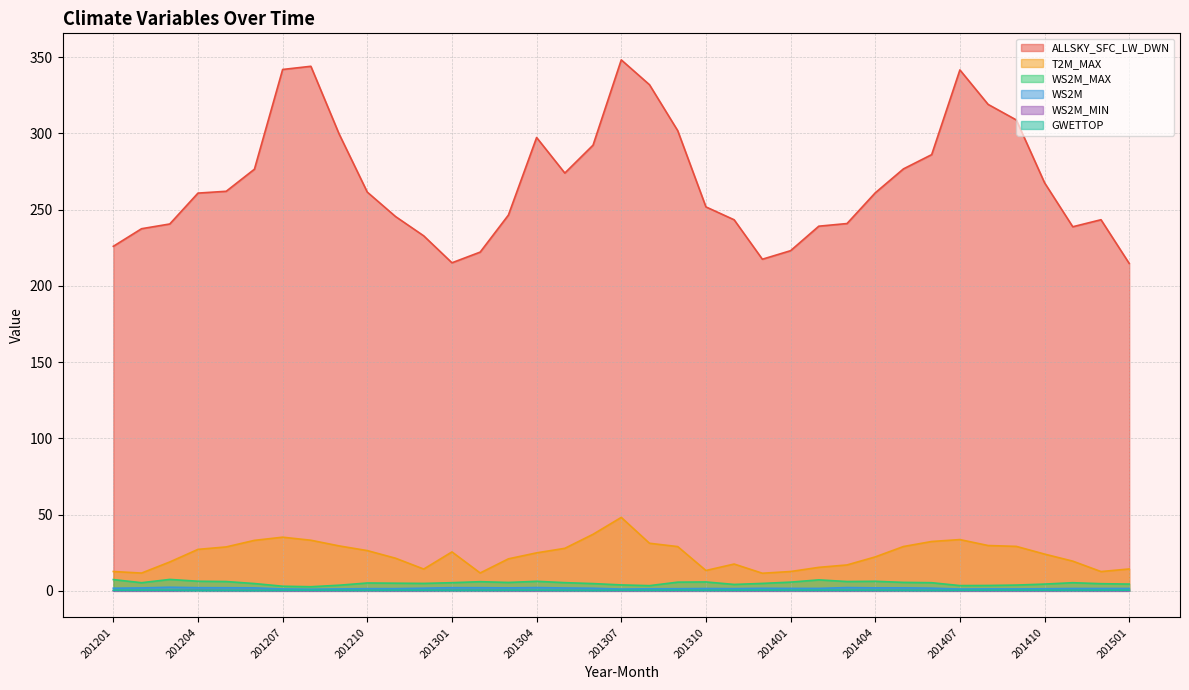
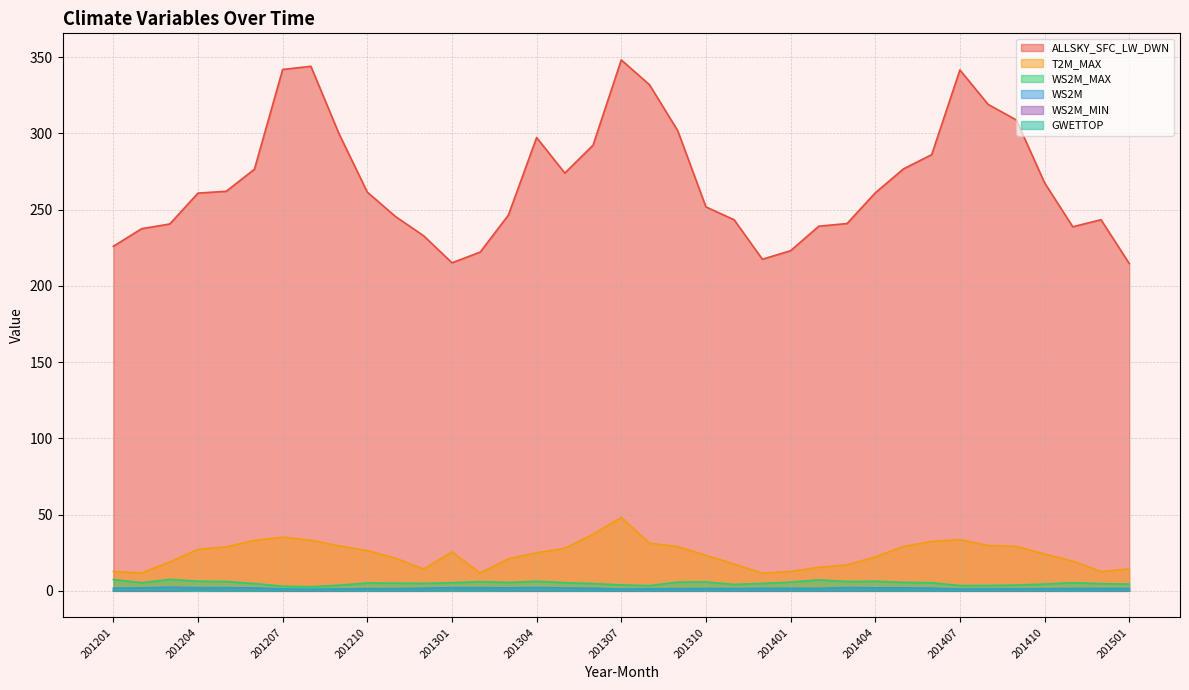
  {
    "ALLSKY_SFC_LW_DWN": {
      "201201": 226,
      "201204": 261,
      "201207": 342,
      "201210": 261,
      "201301": 215,
      "201304": 297,
      "201307": 348,
      "201310": 252,
      "201401": 223,
      "201404": 261,
      "201407": 342,
      "201410": 268,
      "201501": 215
    },
    "T2M_MAX": {
      "201201": 13,
      "201204": 27,
      "201207": 35,
      "201210": 26,
      "201301": 26,
      "201304": 25,
      "201307": 48,
-     "201310": 13,
+     "201310": 23,
      "201401": 13,
      "201404": 22,
      "201407": 34,
      "201410": 24,
      "201501": 14
    }
  }
